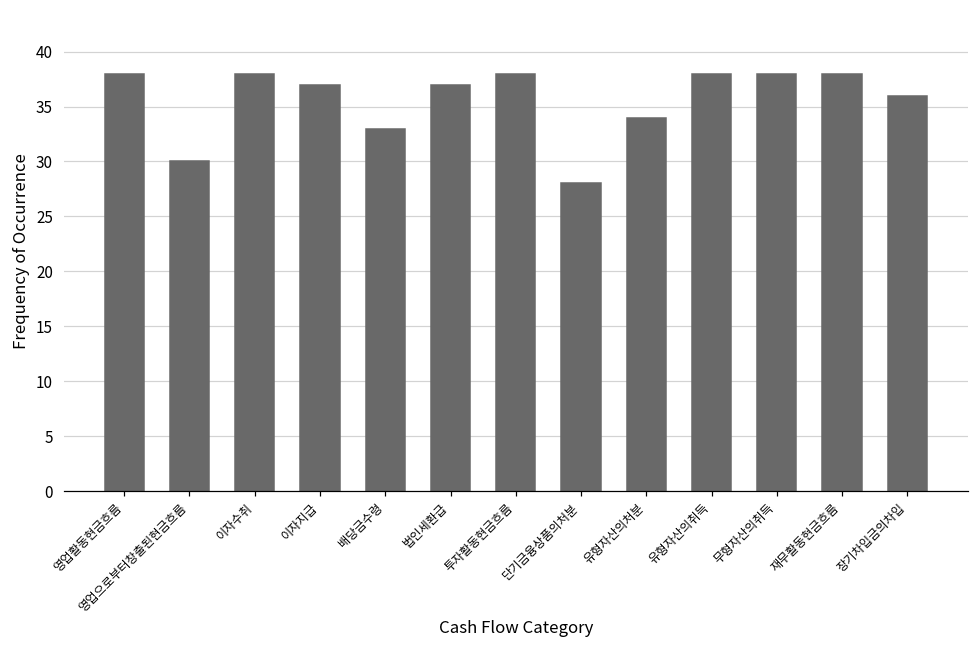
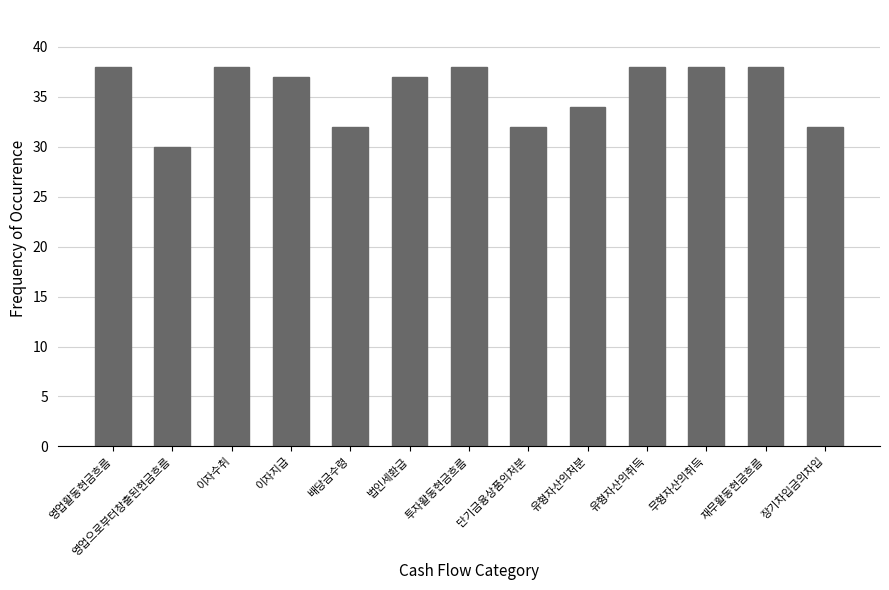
  {
    "영업활동현금흐름": 38,
    "영업으로부터창출된현금흐름": 30,
    "이자수취": 38,
    "이자지급": 37,
-   "배당금수령": 33,
+   "배당금수령": 32,
    "법인세환급": 37,
    "투자활동현금흐름": 38,
-   "단기금융상품의처분": 28,
+   "단기금융상품의처분": 32,
    "유형자산의처분": 34,
    "유형자산의취득": 38,
    "무형자산의취득": 38,
    "재무활동현금흐름": 38,
-   "장기차입금의차입": 36
+   "장기차입금의차입": 32
  }
